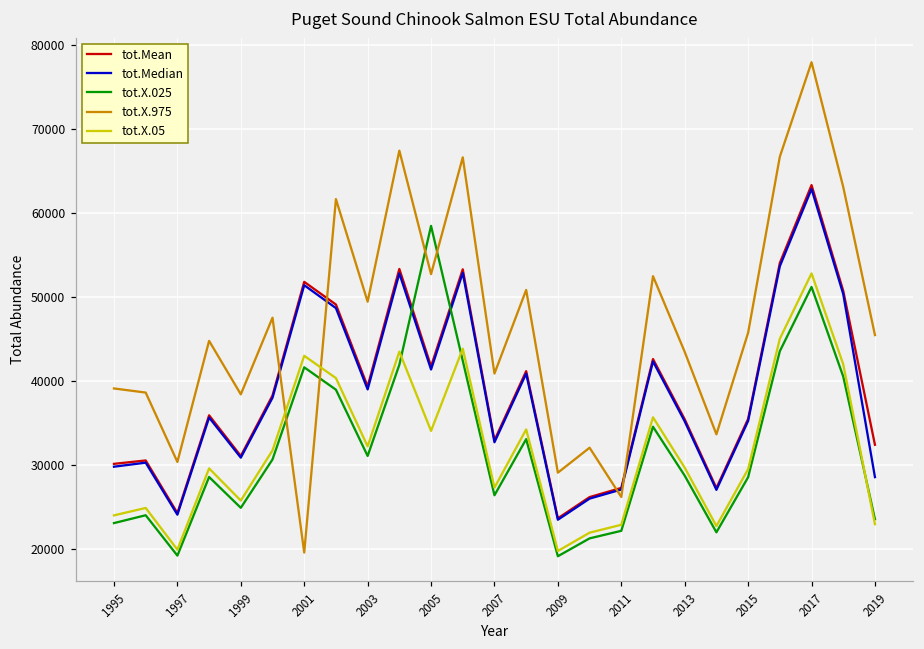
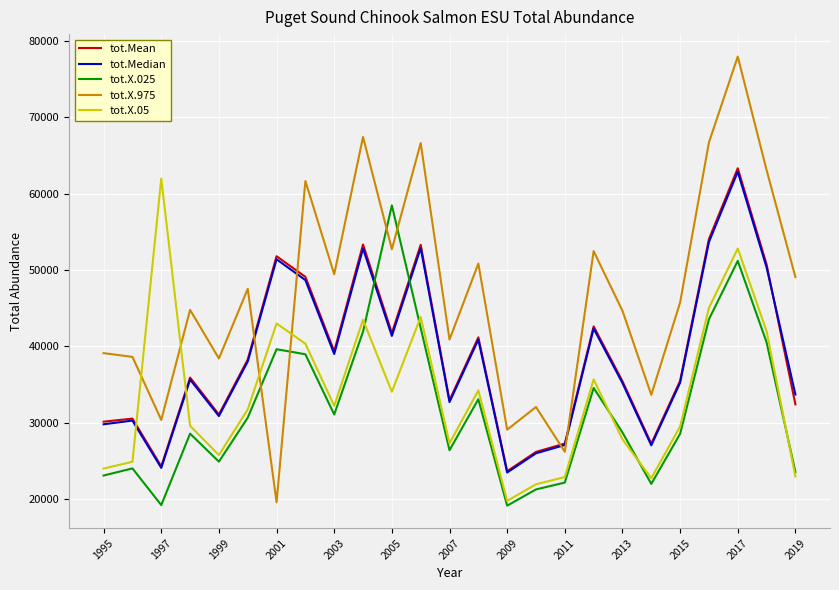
  {
    "tot.Mean": {
      "1995": 30000,
      "2001": 52000,
      "2003": 39000,
      "2005": 42000,
      "2017": 63000,
      "2019": 32000
    },
    "tot.Median": {
      "1995": 30000,
      "2001": 51000,
      "2003": 39000,
      "2005": 41000,
      "2017": 63000,
-     "2019": 29000
+     "2019": 34000
    },
    "tot.X.025": {
      "1995": 23000,
      "1997": 19000,
      "1999": 25000,
-     "2001": 42000,
+     "2001": 40000,
      "2003": 31000,
      "2005": 58000,
      "2007": 26000,
      "2009": 19000,
      "2011": 22000,
      "2013": 29000,
      "2015": 29000,
      "2017": 51000,
      "2019": 24000
    },
    "tot.X.975": {
      "1995": 39000,
      "1997": 30000,
      "1999": 38000,
      "2001": 20000,
      "2003": 49000,
      "2005": 53000,
      "2007": 41000,
      "2009": 29000,
      "2011": 26000,
-     "2013": 43000,
+     "2013": 45000,
      "2015": 46000,
      "2017": 78000,
-     "2019": 45000
+     "2019": 49000
    },
    "tot.X.05": {
      "1995": 24000,
-     "1997": 20000,
+     "1997": 62000,
      "1999": 26000,
      "2001": 43000,
      "2003": 32000,
      "2005": 34000,
      "2007": 27000,
      "2009": 20000,
      "2011": 23000,
-     "2013": 30000,
+     "2013": 28000,
      "2015": 30000,
      "2017": 53000,
      "2019": 23000
    }
  }
